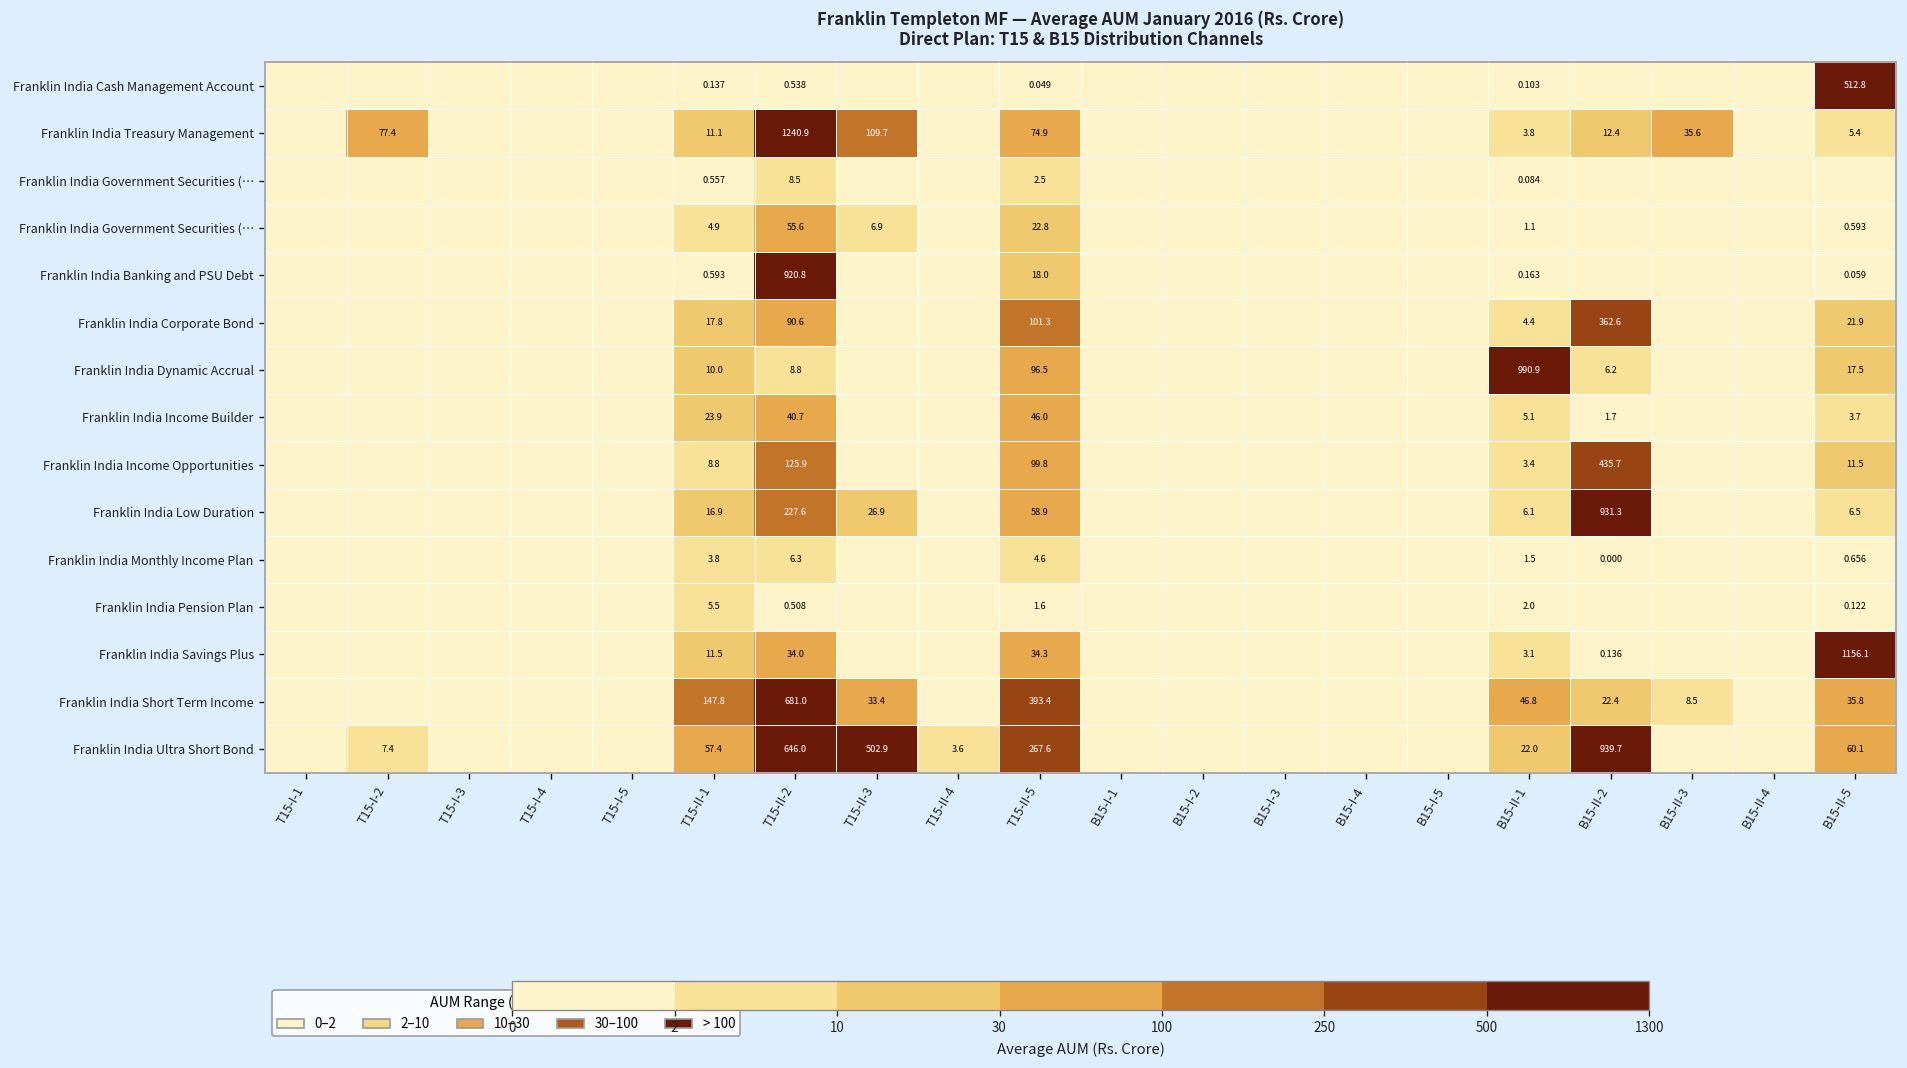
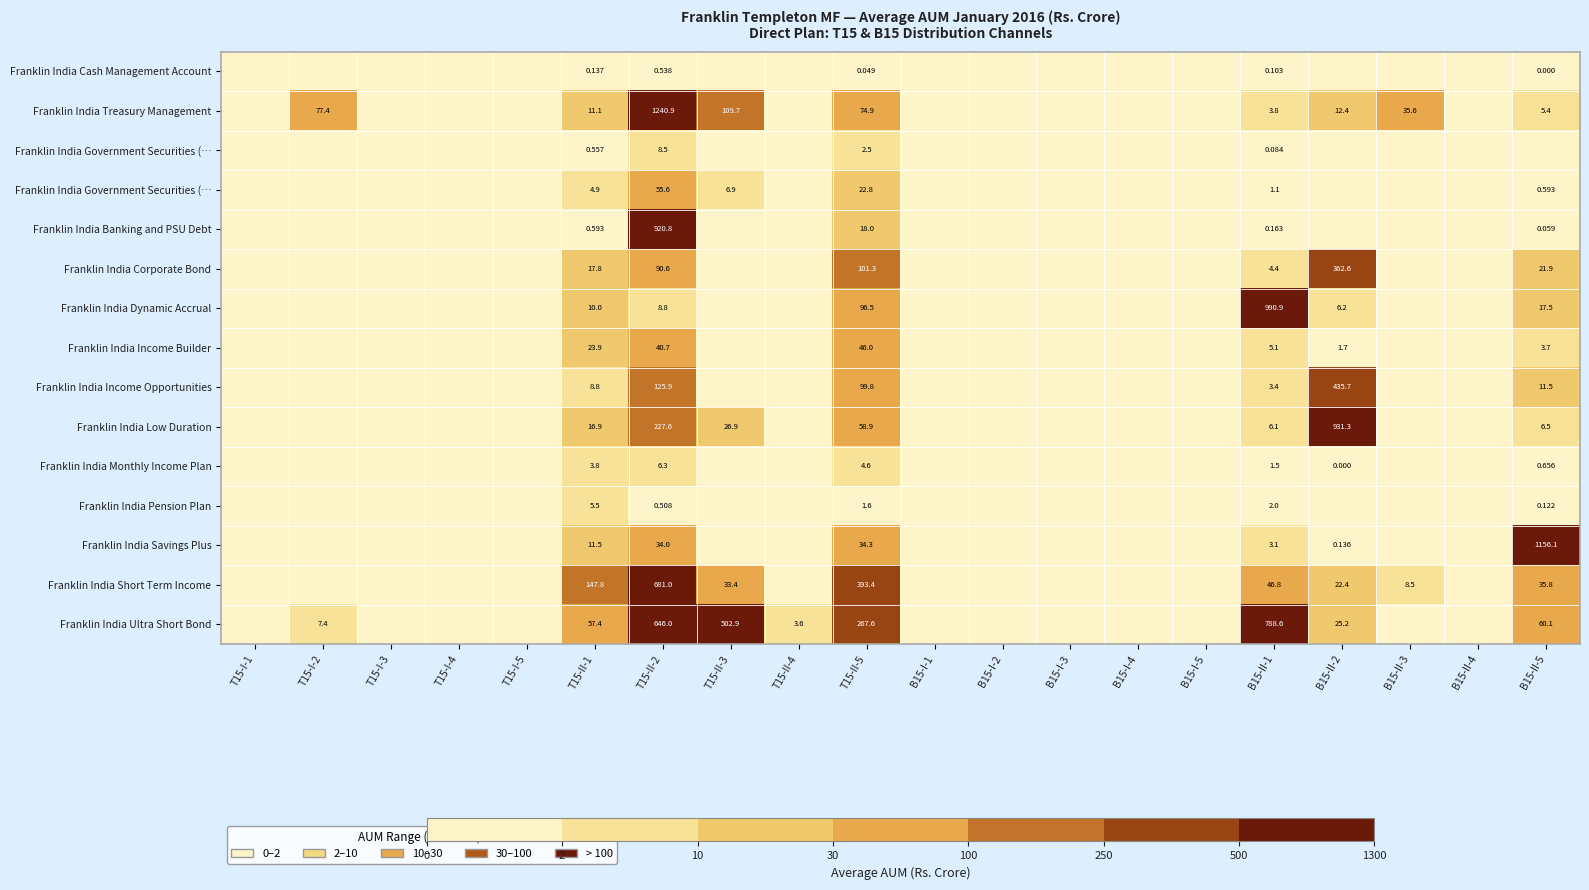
  {
    "Franklin India Cash Management Account": {
      "T15-II-1": 0.137,
      "T15-II-2": 0.538,
      "T15-II-5": 0.049,
      "B15-II-1": 0.103,
-     "B15-II-5": 512.8
+     "B15-II-5": 0.000
    },
    "Franklin India Treasury Management": {
      "T15-I-2": 77.4,
      "T15-II-1": 11.1,
      "T15-II-2": 1240.9,
      "T15-II-3": 109.7,
      "T15-II-5": 74.9,
      "B15-II-1": 3.8,
      "B15-II-2": 12.4,
      "B15-II-3": 35.6,
      "B15-II-5": 5.4
    },
    "Franklin India Banking and PSU Debt": {
      "T15-II-1": 0.593,
      "T15-II-2": 920.8,
      "T15-II-5": 18.0,
      "B15-II-1": 0.163,
      "B15-II-5": 0.059
    },
    "Franklin India Corporate Bond": {
      "T15-II-1": 17.8,
      "T15-II-2": 90.6,
      "T15-II-5": 101.3,
      "B15-II-1": 4.4,
      "B15-II-2": 362.6,
      "B15-II-5": 21.9
    },
    "Franklin India Dynamic Accrual": {
      "T15-II-1": 10.0,
      "T15-II-2": 8.8,
      "T15-II-5": 96.5,
      "B15-II-1": 990.9,
      "B15-II-2": 6.2,
      "B15-II-5": 17.5
    },
    "Franklin India Income Builder": {
      "T15-II-1": 23.9,
      "T15-II-2": 40.7,
      "T15-II-5": 46.0,
      "B15-II-1": 5.1,
      "B15-II-2": 1.7,
      "B15-II-5": 3.7
    },
    "Franklin India Income Opportunities": {
      "T15-II-1": 8.8,
      "T15-II-2": 125.9,
      "T15-II-5": 99.8,
      "B15-II-1": 3.4,
      "B15-II-2": 435.7,
      "B15-II-5": 11.5
    },
    "Franklin India Low Duration": {
      "T15-II-1": 16.9,
      "T15-II-2": 227.6,
      "T15-II-3": 26.9,
      "T15-II-5": 58.9,
      "B15-II-1": 6.1,
      "B15-II-2": 931.3,
      "B15-II-5": 6.5
    },
    "Franklin India Monthly Income Plan": {
      "T15-II-1": 3.8,
      "T15-II-2": 6.3,
      "T15-II-5": 4.6,
      "B15-II-1": 1.5,
      "B15-II-2": 0.000,
      "B15-II-5": 0.656
    },
    "Franklin India Pension Plan": {
      "T15-II-1": 5.5,
      "T15-II-2": 0.508,
      "T15-II-5": 1.6,
      "B15-II-1": 2.0,
      "B15-II-5": 0.122
    },
    "Franklin India Savings Plus": {
      "T15-II-1": 11.5,
      "T15-II-2": 34.0,
      "T15-II-5": 34.3,
      "B15-II-1": 3.1,
      "B15-II-2": 0.136,
      "B15-II-5": 1156.1
    },
    "Franklin India Short Term Income": {
      "T15-II-1": 147.8,
      "T15-II-2": 681.0,
      "T15-II-3": 33.4,
      "T15-II-5": 393.4,
      "B15-II-1": 46.8,
      "B15-II-2": 22.4,
      "B15-II-3": 8.5,
      "B15-II-5": 35.8
    },
    "Franklin India Ultra Short Bond": {
      "T15-I-2": 7.4,
      "T15-II-1": 57.4,
      "T15-II-2": 646.0,
      "T15-II-3": 502.9,
      "T15-II-4": 3.6,
      "T15-II-5": 267.6,
-     "B15-II-1": 22.0,
-     "B15-II-2": 939.7,
+     "B15-II-1": 788.6,
+     "B15-II-2": 25.2,
      "B15-II-5": 60.1
    }
  }
